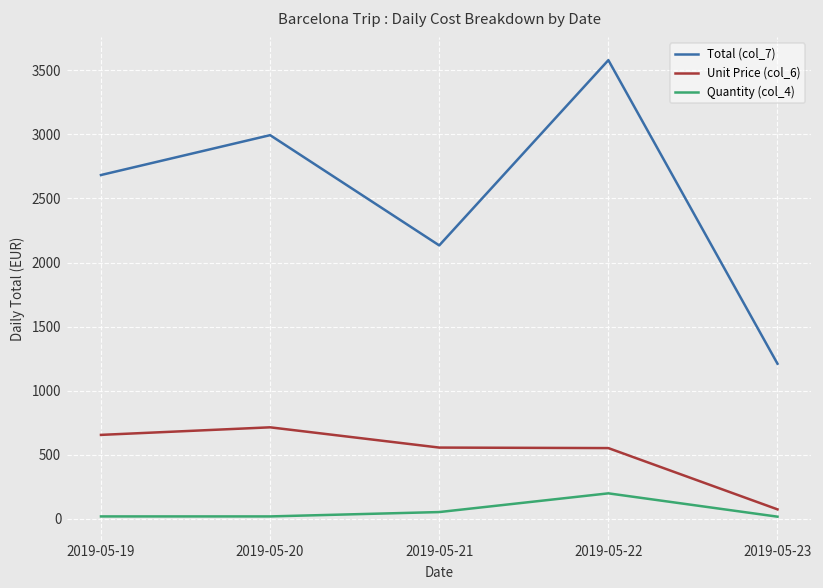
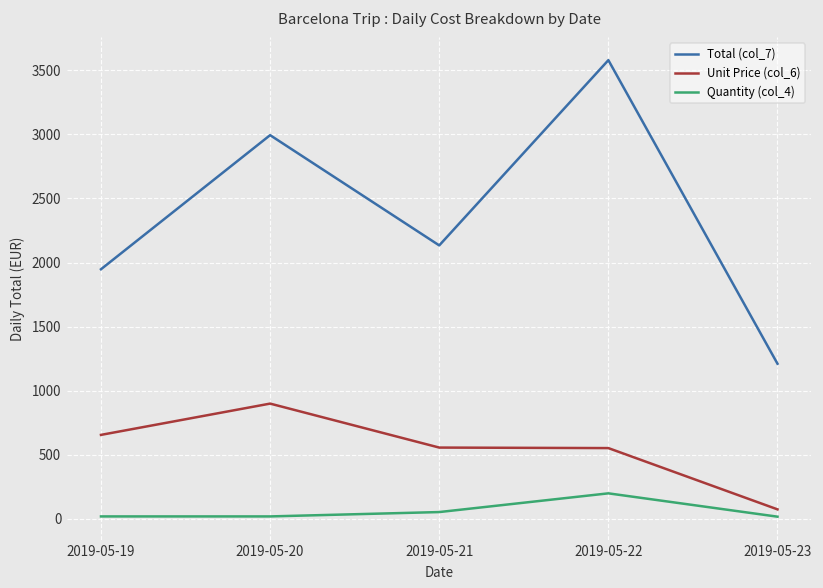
  {
    "Total (col_7)": {
-     "2019-05-19": 2680,
+     "2019-05-19": 1950,
      "2019-05-20": 2990,
      "2019-05-21": 2130,
      "2019-05-22": 3580,
      "2019-05-23": 1210
    },
    "Unit Price (col_6)": {
      "2019-05-19": 660,
-     "2019-05-20": 720,
+     "2019-05-20": 900,
      "2019-05-21": 560,
      "2019-05-22": 550,
      "2019-05-23": 80
    },
    "Quantity (col_4)": {
      "2019-05-19": 20,
      "2019-05-20": 20,
      "2019-05-21": 50,
      "2019-05-22": 200,
      "2019-05-23": 20
    }
  }
